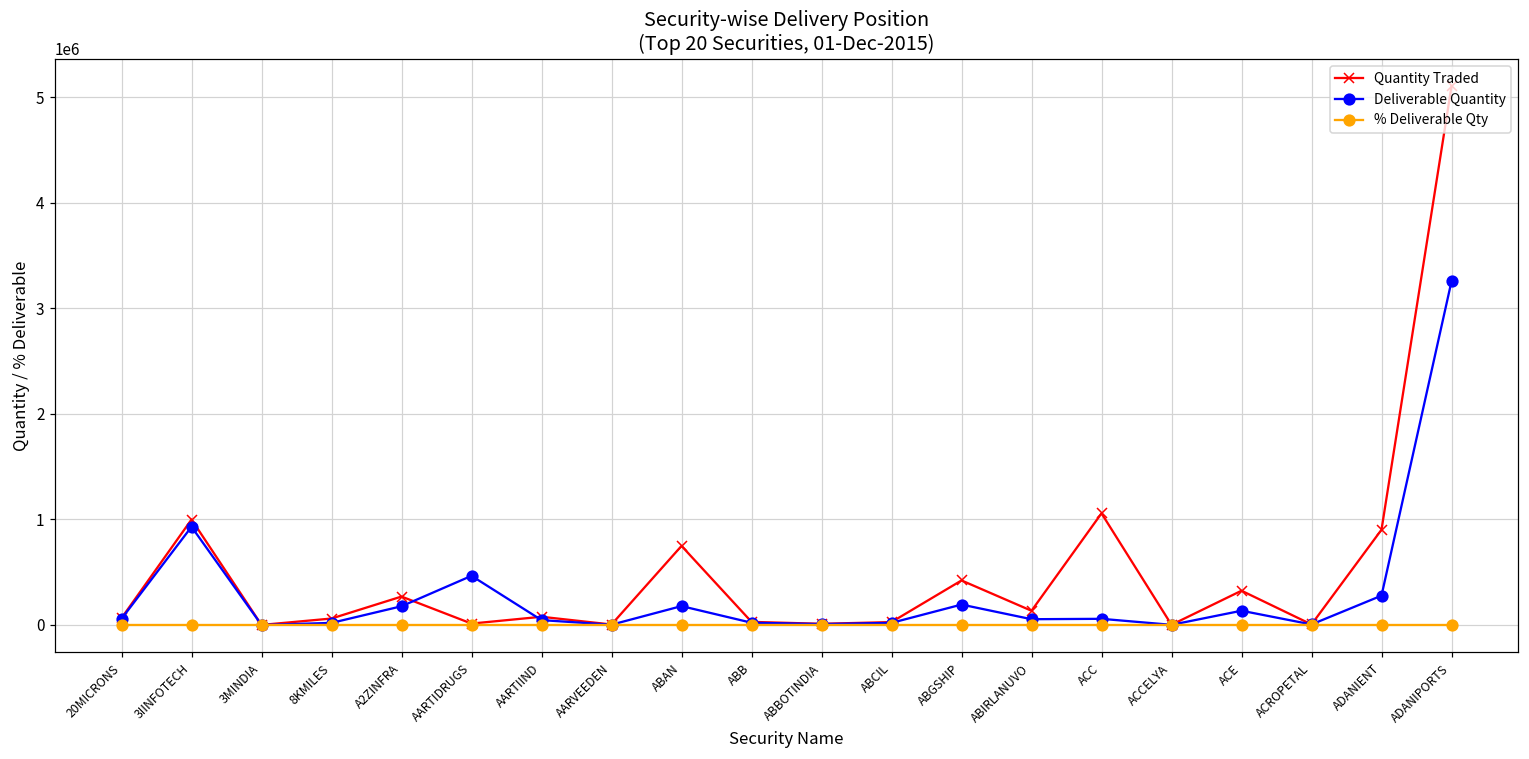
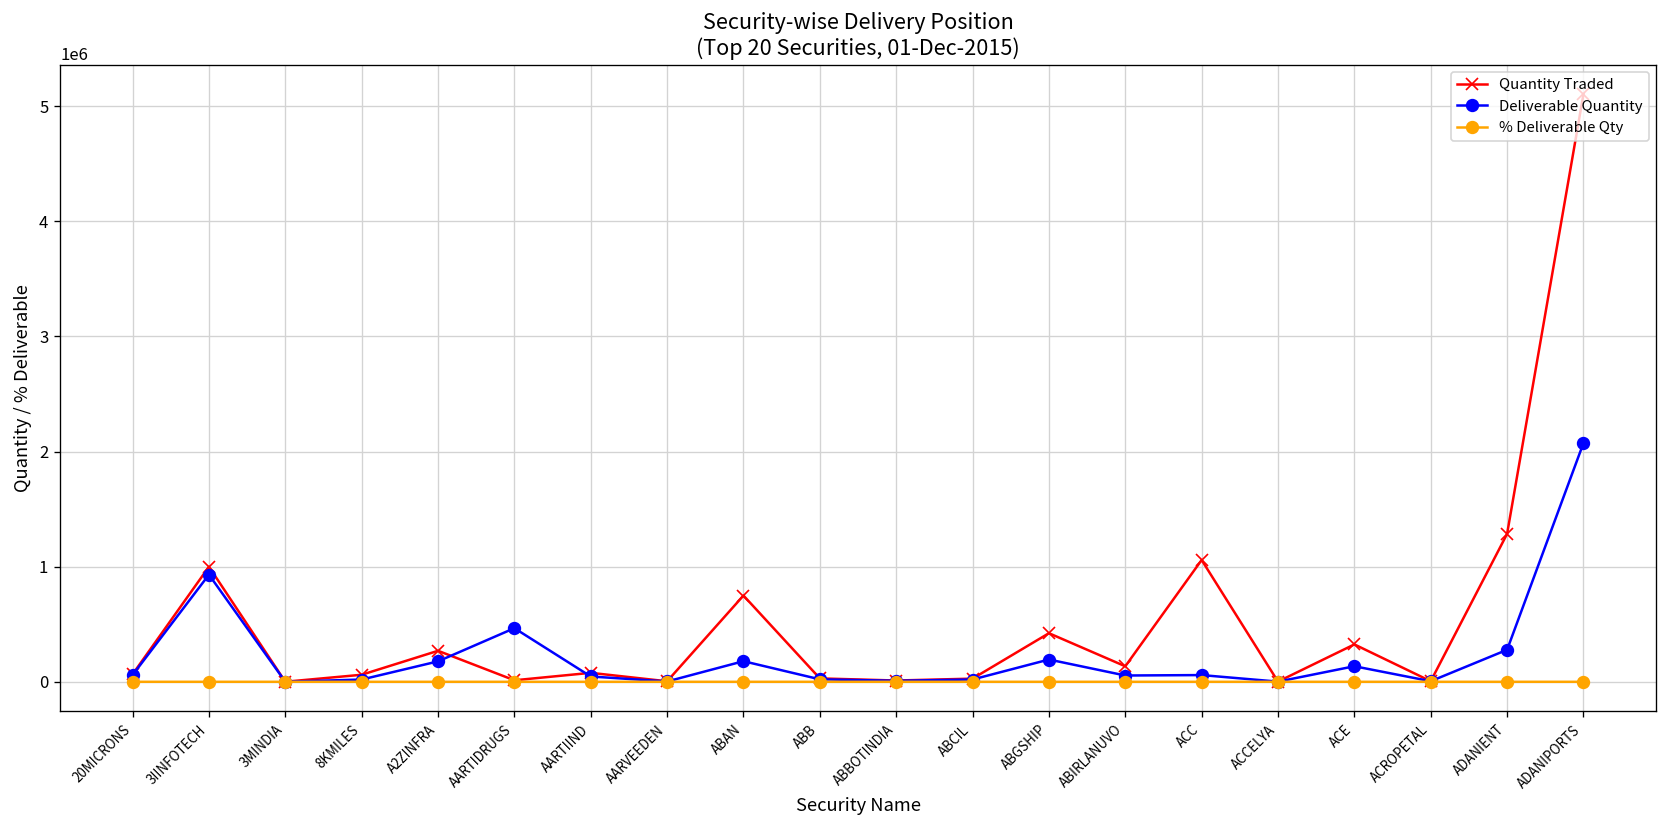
  {
    "Quantity Traded": {
      "3IINFOTECH": 1000000,
      "8KMILES": 100000,
      "A2ZINFRA": 300000,
      "AARTIIND": 100000,
      "ABAN": 700000,
      "ABGSHIP": 400000,
      "ABIRLANUVO": 100000,
      "ACC": 1100000,
      "ACE": 300000,
-     "ADANIENT": 900000
+     "ADANIENT": 1300000
    },
    "Deliverable Quantity": {
      "3IINFOTECH": 900000,
      "A2ZINFRA": 200000,
      "AARTIDRUGS": 500000,
      "AARTIIND": 0,
      "ABAN": 200000,
      "ABGSHIP": 200000,
      "ABIRLANUVO": 100000,
      "ACC": 100000,
      "ACE": 100000,
      "ADANIENT": 300000,
-     "ADANIPORTS": 3300000
+     "ADANIPORTS": 2100000
    },
    "% Deliverable Qty": {
      "20MICRONS": 0,
      "3IINFOTECH": 0,
      "A2ZINFRA": 0,
      "AARTIIND": 0,
      "ABAN": 0,
      "ABGSHIP": 0,
      "ABIRLANUVO": 0,
      "ACC": 0,
      "ACE": 0,
      "ADANIENT": 0,
      "ADANIPORTS": 0
    }
  }
